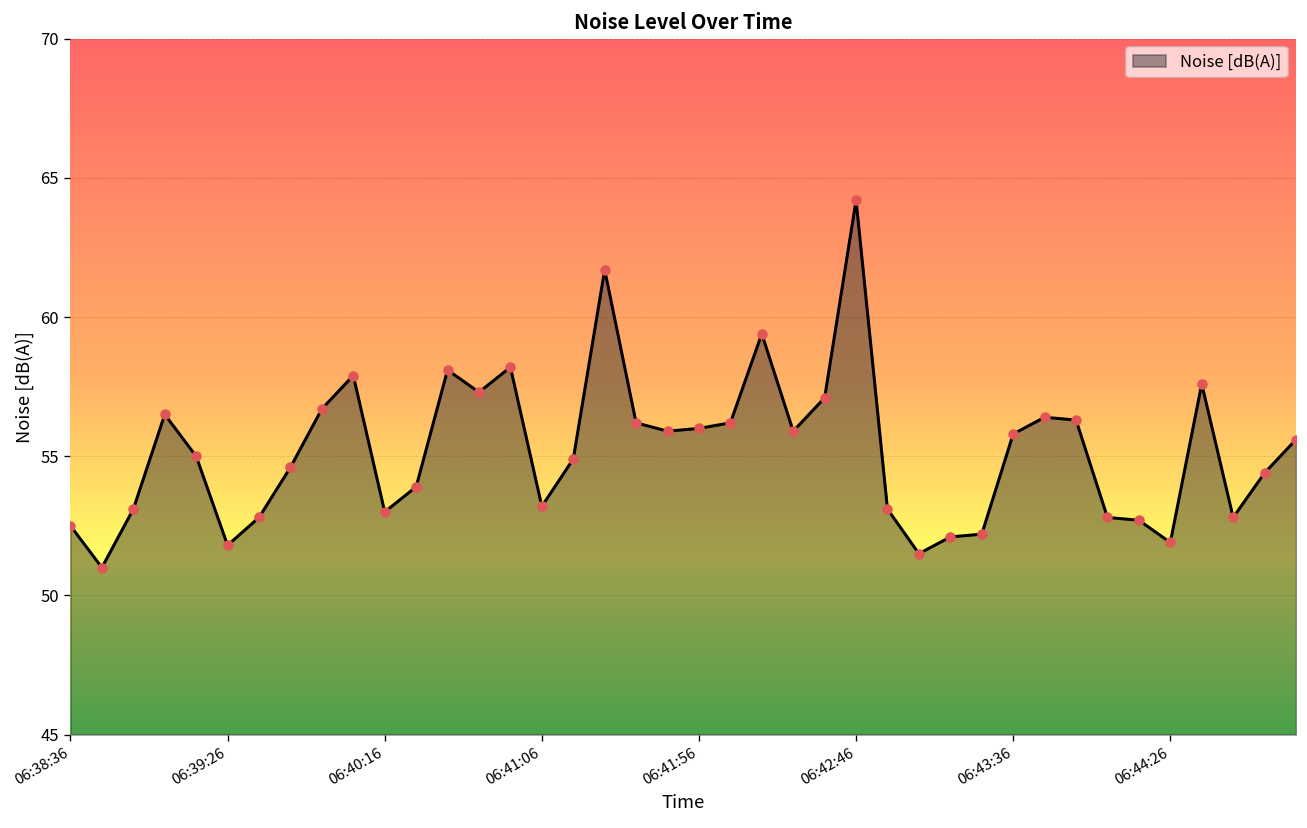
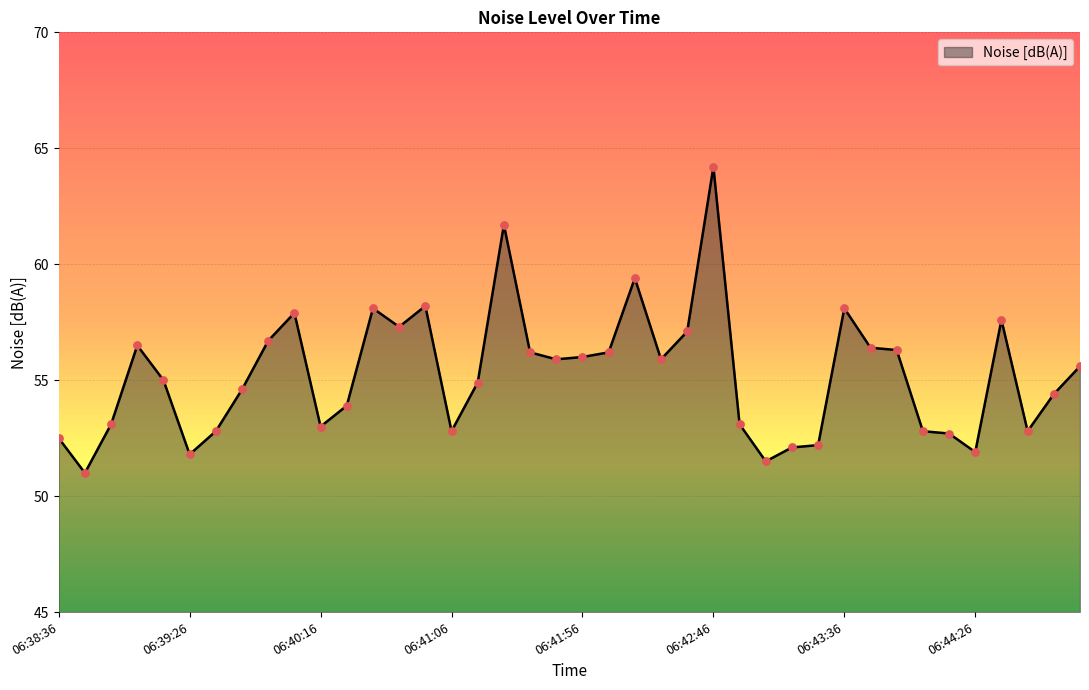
  {
    "06:38:36": 52.5,
    "06:39:26": 51.8,
    "06:40:16": 53.0,
-   "06:41:06": 53.2,
+   "06:41:06": 52.8,
    "06:41:56": 56.0,
    "06:42:46": 64.2,
-   "06:43:36": 55.8,
+   "06:43:36": 58.1,
    "06:44:26": 51.9
  }
